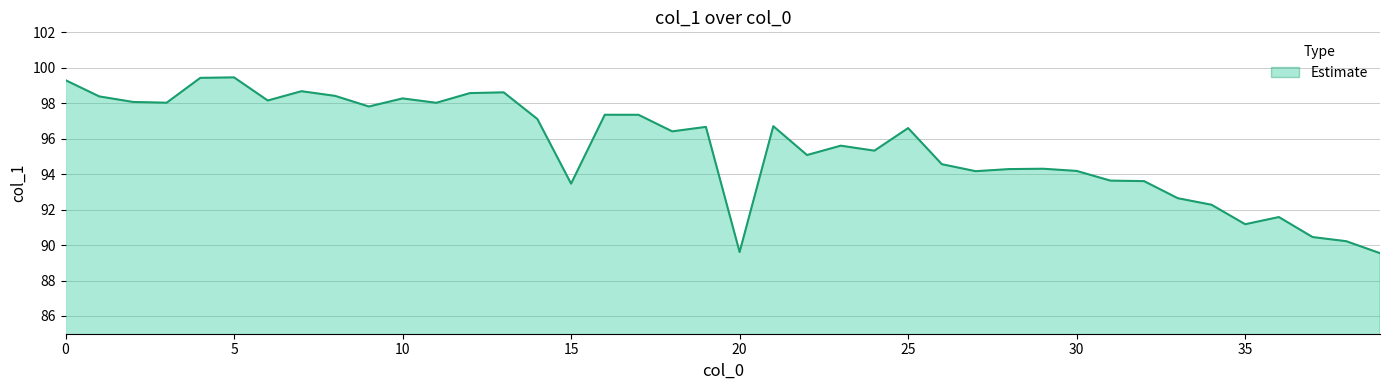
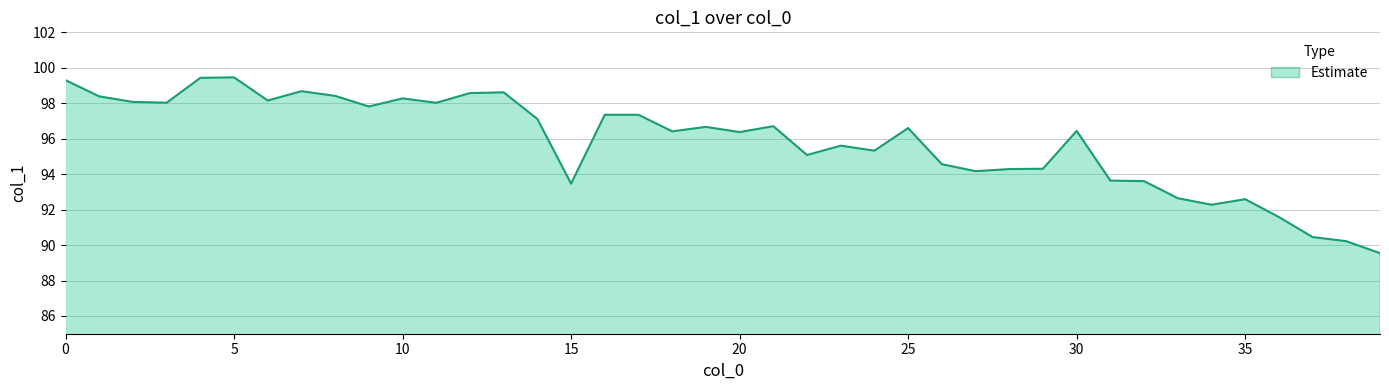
  {
    "0": 99.3,
    "5": 99.5,
    "10": 98.3,
    "15": 93.5,
-   "20": 89.6,
+   "20": 96.4,
    "25": 96.6,
-   "30": 94.2,
-   "35": 91.2
+   "30": 96.4,
+   "35": 92.6
  }
